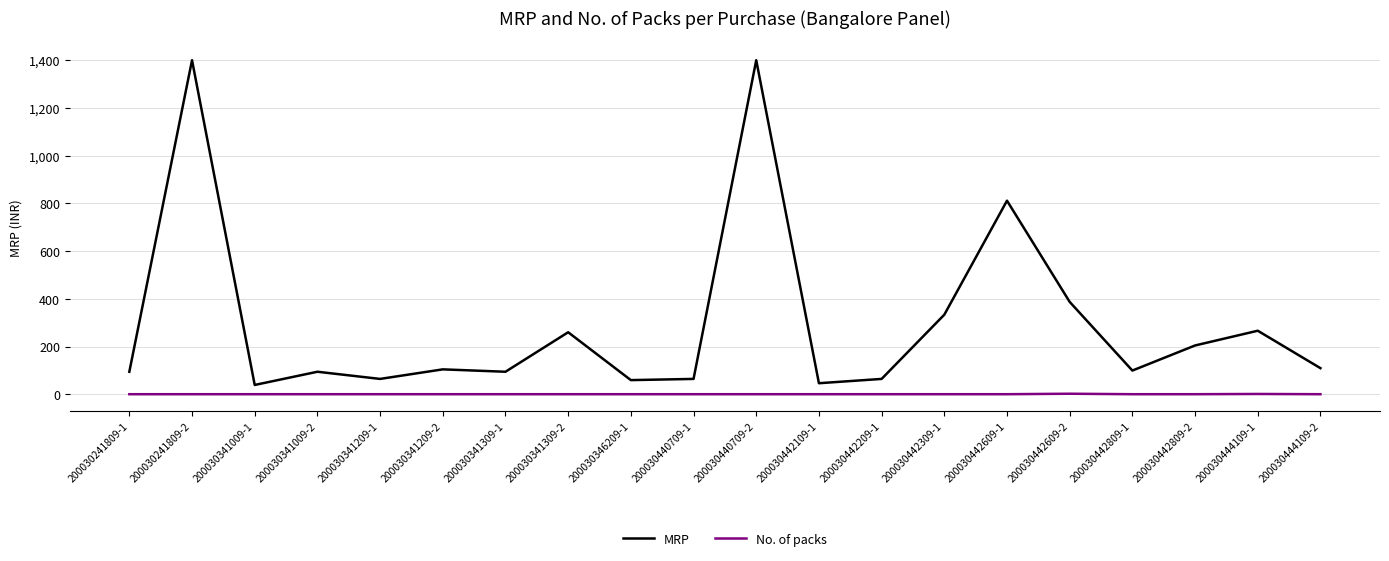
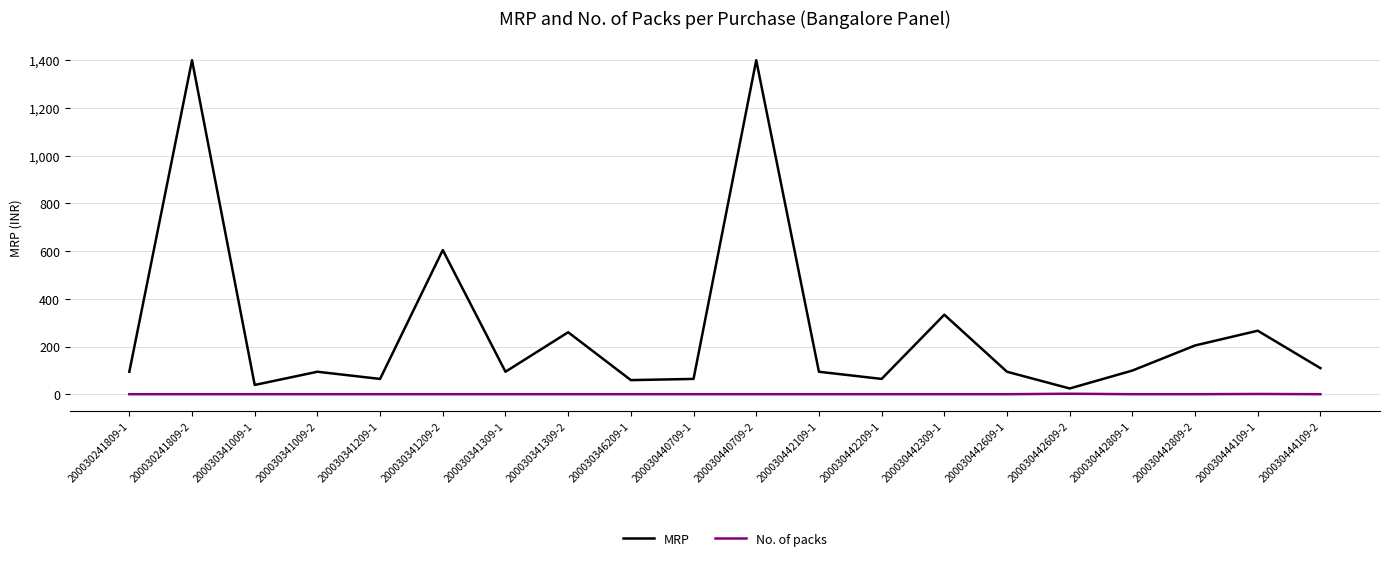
  {
    "MRP": {
      "200030241809-1": "100",
      "200030241809-2": "1,400",
      "200030341009-1": "40",
      "200030341009-2": "100",
      "200030341209-1": "70",
-     "200030341209-2": "110",
+     "200030341209-2": "600",
      "200030341309-1": "100",
      "200030341309-2": "260",
      "200030346209-1": "60",
      "200030440709-1": "70",
      "200030440709-2": "1,400",
-     "200030442109-1": "50",
+     "200030442109-1": "100",
      "200030442209-1": "70",
      "200030442309-1": "330",
-     "200030442609-1": "810",
-     "200030442609-2": "390",
+     "200030442609-1": "100",
+     "200030442609-2": "30",
      "200030442809-1": "100",
      "200030442809-2": "210",
      "200030444109-1": "270",
      "200030444109-2": "110"
    },
    "No. of packs": {
      "200030241809-1": "0",
      "200030241809-2": "0",
      "200030341009-1": "0",
      "200030341009-2": "0",
      "200030341209-1": "0",
      "200030341209-2": "0",
      "200030341309-1": "0",
      "200030341309-2": "0",
      "200030346209-1": "0",
      "200030440709-1": "0",
      "200030440709-2": "0",
      "200030442109-1": "0",
      "200030442209-1": "0",
      "200030442309-1": "0",
      "200030442609-1": "0",
      "200030442609-2": "0",
      "200030442809-1": "0",
      "200030442809-2": "0",
      "200030444109-1": "0",
      "200030444109-2": "0"
    }
  }
